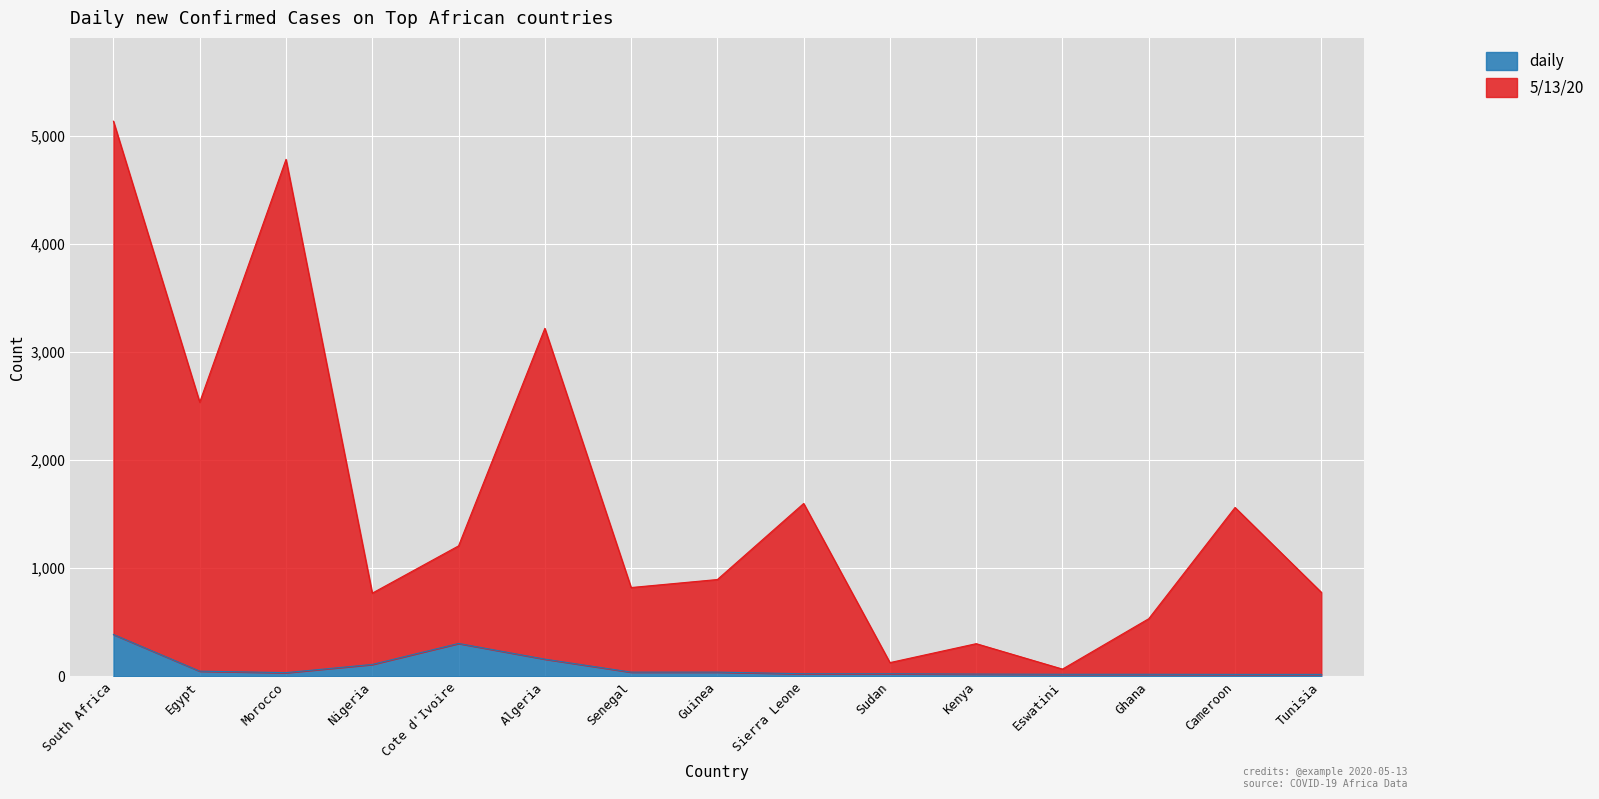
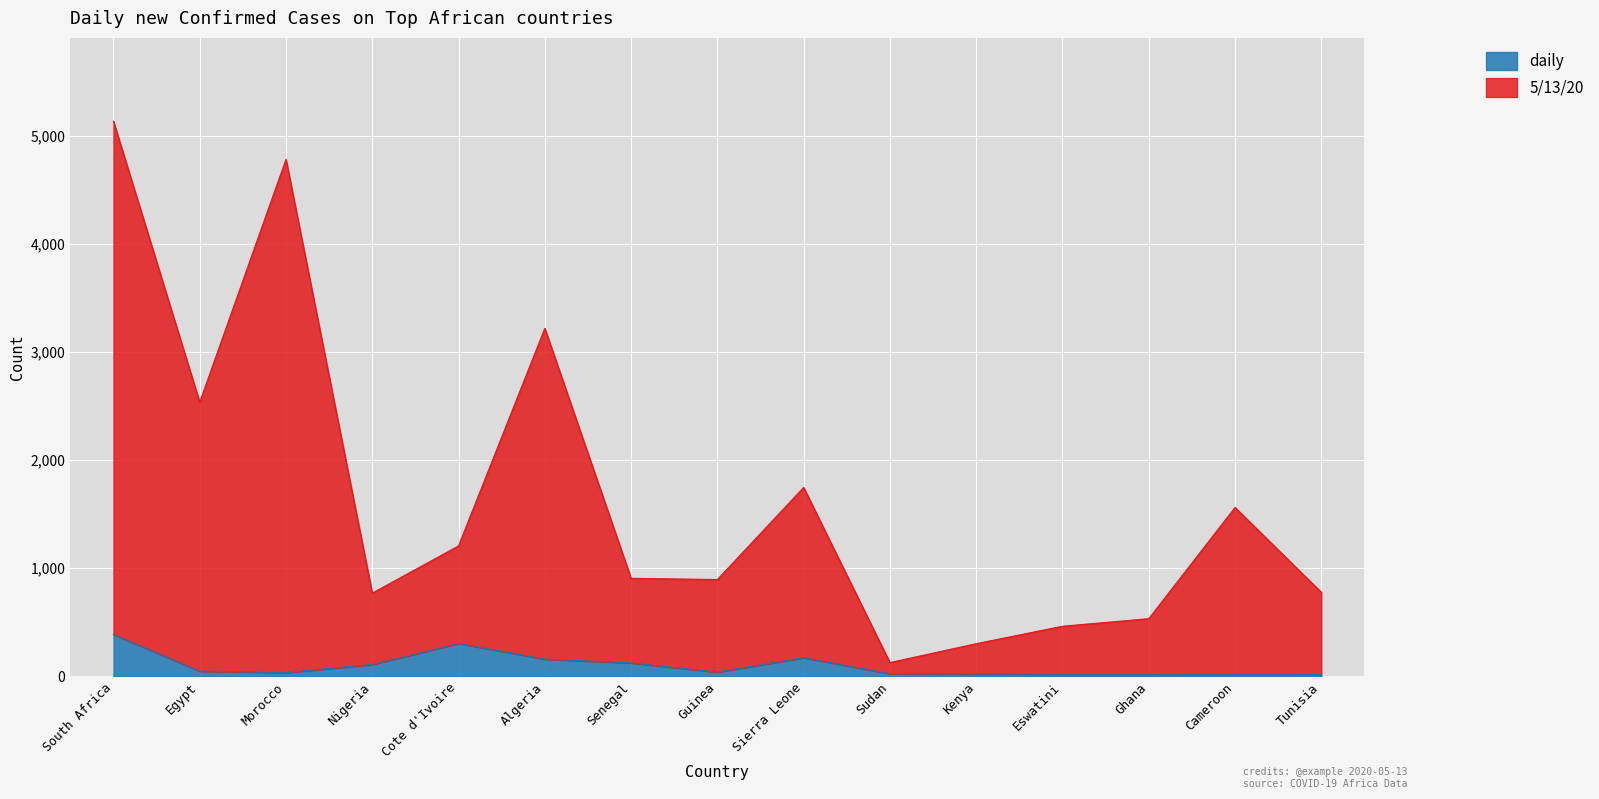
  {
    "daily": {
      "South Africa": "390",
      "Egypt": "50",
      "Morocco": "40",
      "Nigeria": "110",
      "Cote d'Ivoire": "310",
      "Algeria": "160",
-     "Senegal": "40",
+     "Senegal": "130",
      "Guinea": "40",
-     "Sierra Leone": "30",
+     "Sierra Leone": "170",
      "Sudan": "30",
      "Kenya": "20",
      "Eswatini": "20",
      "Ghana": "20",
      "Cameroon": "20",
      "Tunisia": "20"
    },
    "5/13/20": {
      "South Africa": "4,750",
      "Egypt": "2,490",
      "Morocco": "4,750",
      "Nigeria": "660",
      "Cote d'Ivoire": "900",
      "Algeria": "3,060",
      "Senegal": "780",
      "Guinea": "860",
      "Sierra Leone": "1,570",
      "Sudan": "100",
      "Kenya": "280",
-     "Eswatini": "50",
+     "Eswatini": "440",
      "Ghana": "510",
      "Cameroon": "1,540",
      "Tunisia": "760"
    }
  }
